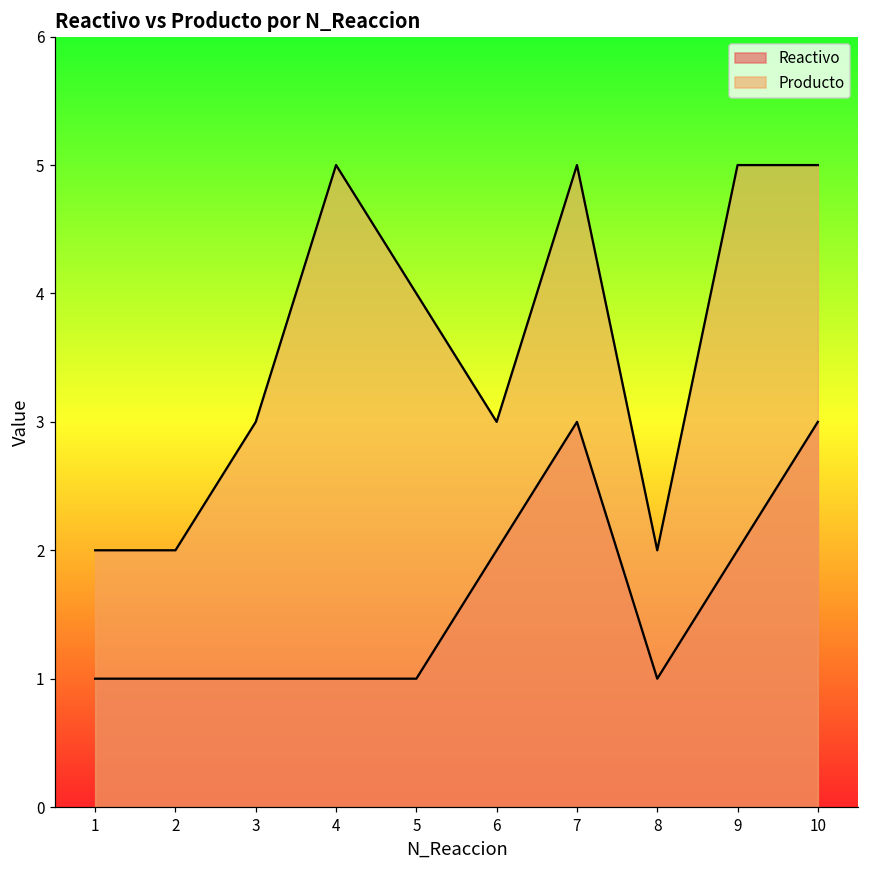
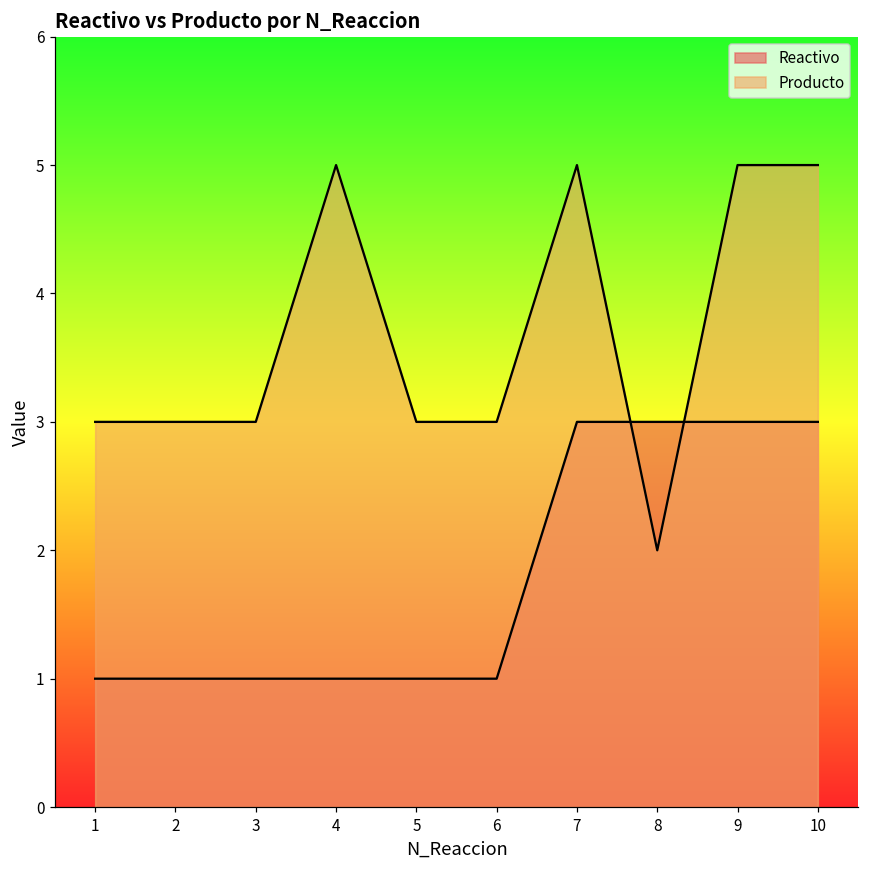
  {
    "Reactivo": {
      "1": 1,
      "2": 1,
      "3": 1,
      "4": 1,
      "5": 1,
-     "6": 2,
+     "6": 1,
      "7": 3,
-     "8": 1,
-     "9": 2,
+     "8": 3,
+     "9": 3,
      "10": 3
    },
    "Producto": {
-     "1": 2,
-     "2": 2,
+     "1": 3,
+     "2": 3,
      "3": 3,
      "4": 5,
-     "5": 4,
+     "5": 3,
      "6": 3,
      "7": 5,
      "8": 2,
      "9": 5,
      "10": 5
    }
  }
